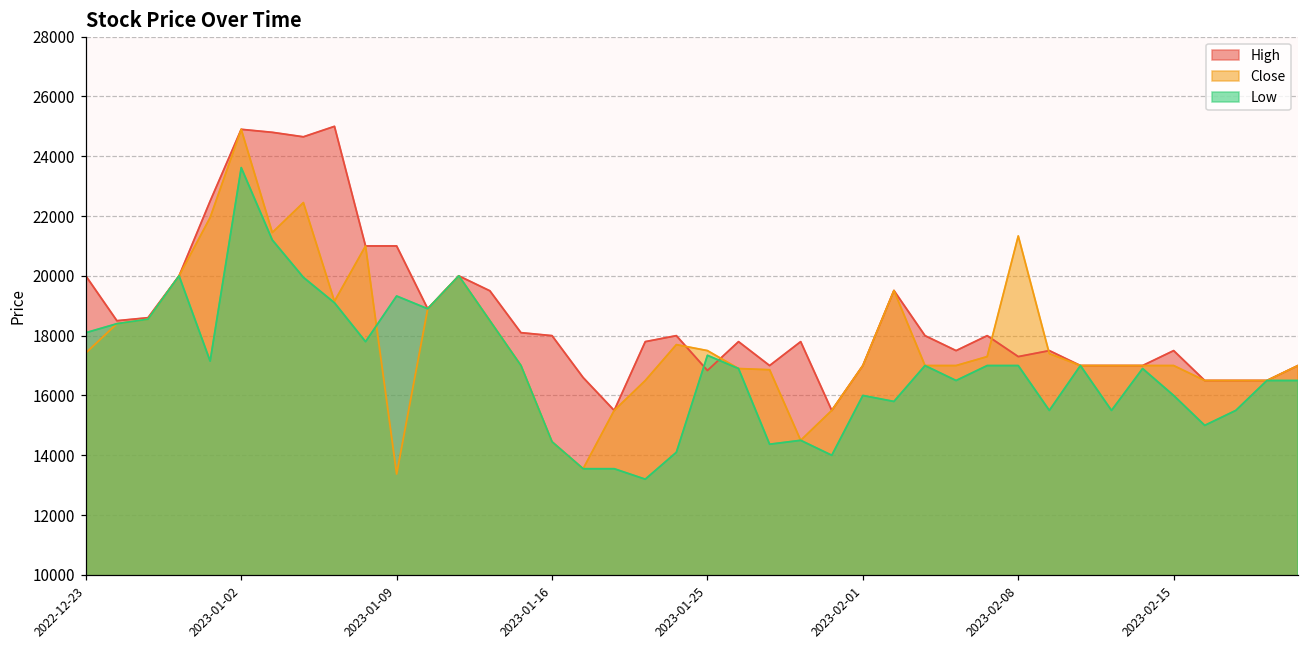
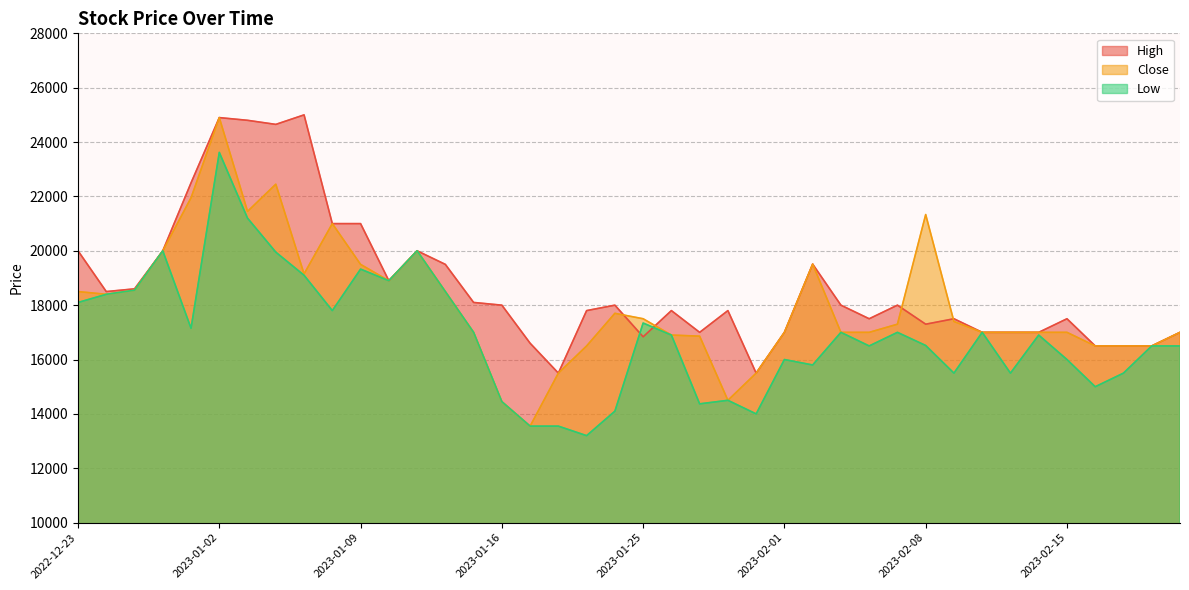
  {
    "High": {
      "2022-12-23": 20000,
      "2023-01-09": 21000,
      "2023-01-16": 18000,
      "2023-01-25": 16800,
      "2023-02-08": 17300,
      "2023-02-15": 17500
    },
    "Close": {
-     "2022-12-23": 17400,
-     "2023-01-09": 13400,
+     "2022-12-23": 18500,
+     "2023-01-09": 19500,
      "2023-01-25": 17500,
      "2023-02-08": 21300,
      "2023-02-15": 17000
    },
    "Low": {
      "2022-12-23": 18100,
      "2023-01-02": 23600,
      "2023-01-09": 19300,
      "2023-01-25": 17300,
      "2023-02-01": 16000,
-     "2023-02-08": 17000,
+     "2023-02-08": 16500,
      "2023-02-15": 16000
    }
  }
